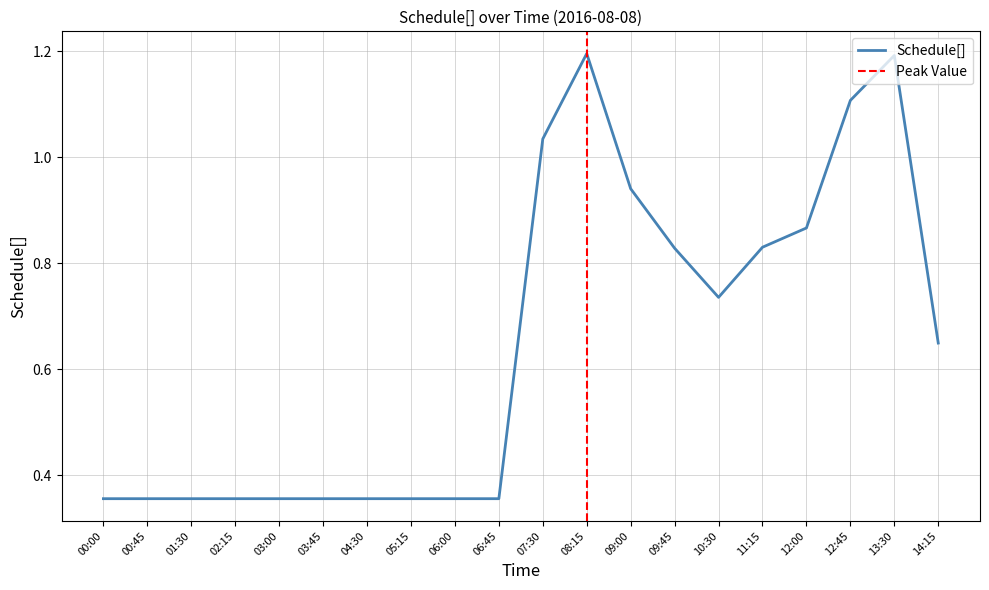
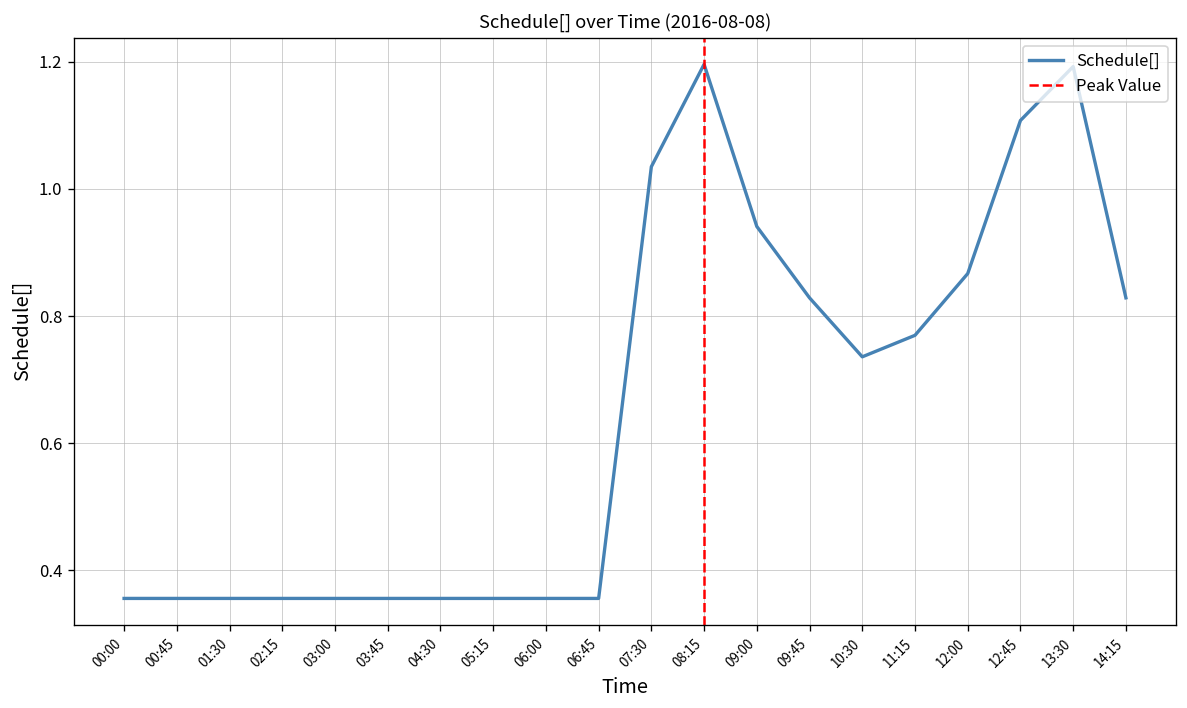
  {
    "00:00": 0.36,
    "00:45": 0.36,
    "01:30": 0.36,
    "02:15": 0.36,
    "03:00": 0.36,
    "03:45": 0.36,
    "04:30": 0.36,
    "05:15": 0.36,
    "06:00": 0.36,
    "06:45": 0.36,
    "07:30": 1.03,
    "08:15": 1.20,
    "09:00": 0.94,
    "09:45": 0.83,
    "10:30": 0.74,
-   "11:15": 0.83,
+   "11:15": 0.77,
    "12:00": 0.87,
    "12:45": 1.11,
-   "14:15": 0.65
+   "14:15": 0.83
  }
